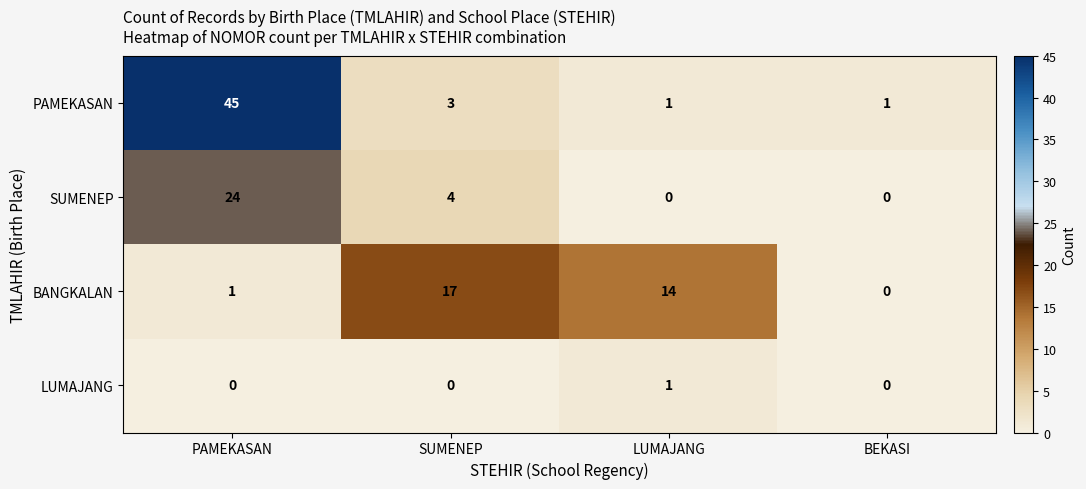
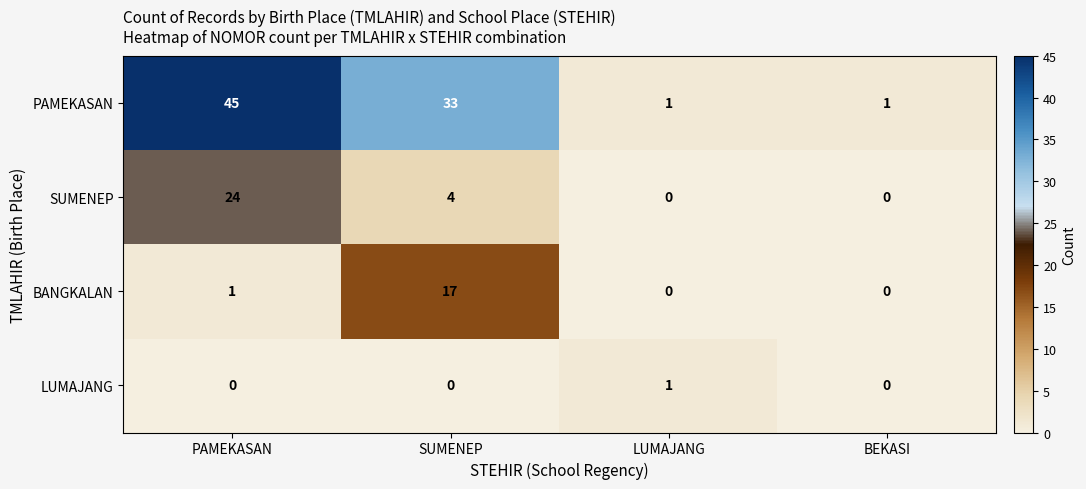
  {
    "PAMEKASAN": {
      "PAMEKASAN": 45,
-     "SUMENEP": 3,
+     "SUMENEP": 33,
      "LUMAJANG": 1,
      "BEKASI": 1
    },
    "SUMENEP": {
      "PAMEKASAN": 24,
      "SUMENEP": 4,
      "LUMAJANG": 0,
      "BEKASI": 0
    },
    "BANGKALAN": {
      "PAMEKASAN": 1,
      "SUMENEP": 17,
-     "LUMAJANG": 14,
+     "LUMAJANG": 0,
      "BEKASI": 0
    },
    "LUMAJANG": {
      "PAMEKASAN": 0,
      "SUMENEP": 0,
      "LUMAJANG": 1,
      "BEKASI": 0
    }
  }
